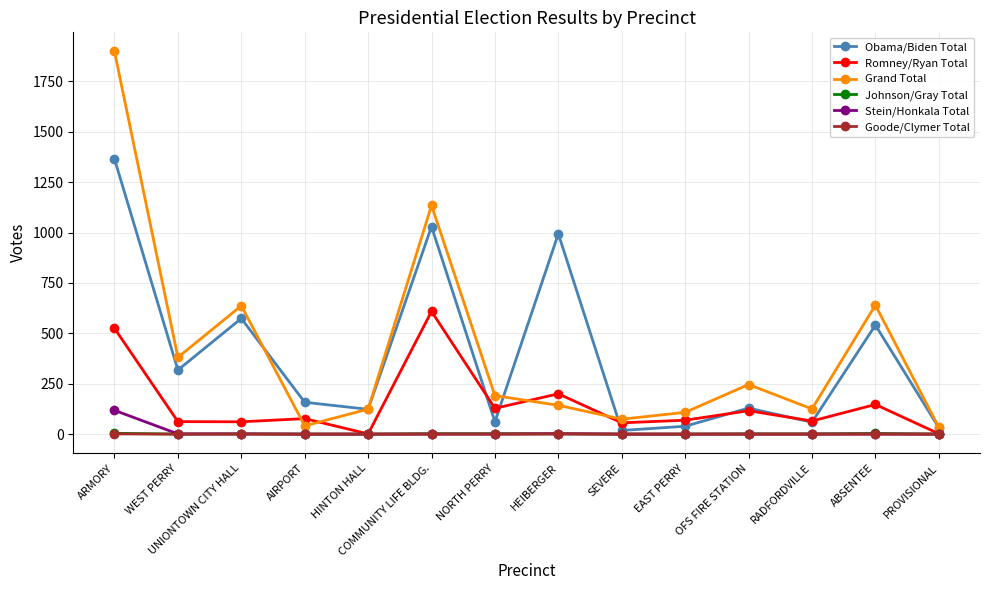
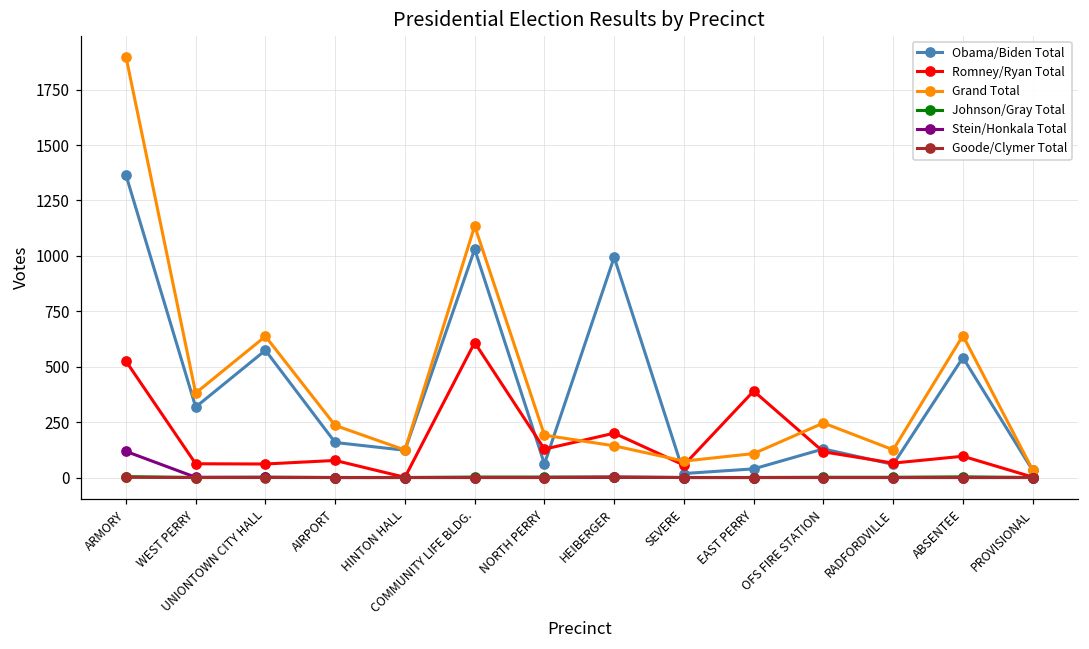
  {
    "Obama/Biden Total": {
      "ARMORY": 1370,
      "WEST PERRY": 320,
      "UNIONTOWN CITY HALL": 570,
      "AIRPORT": 160,
      "COMMUNITY LIFE BLDG.": 1030,
      "NORTH PERRY": 60,
      "HEIBERGER": 990,
      "SEVERE": 20,
      "EAST PERRY": 40,
      "OFS FIRE STATION": 130,
      "ABSENTEE": 540
    },
    "Romney/Ryan Total": {
      "ARMORY": 530,
      "WEST PERRY": 60,
      "UNIONTOWN CITY HALL": 60,
      "AIRPORT": 80,
      "COMMUNITY LIFE BLDG.": 610,
      "NORTH PERRY": 130,
      "HEIBERGER": 200,
      "SEVERE": 60,
-     "EAST PERRY": 70,
+     "EAST PERRY": 390,
      "OFS FIRE STATION": 120,
-     "ABSENTEE": 150
+     "ABSENTEE": 100
    },
    "Grand Total": {
      "ARMORY": 1900,
      "WEST PERRY": 380,
      "UNIONTOWN CITY HALL": 640,
-     "AIRPORT": 40,
+     "AIRPORT": 240,
      "COMMUNITY LIFE BLDG.": 1140,
      "NORTH PERRY": 190,
      "HEIBERGER": 140,
      "SEVERE": 70,
      "EAST PERRY": 110,
      "OFS FIRE STATION": 250,
      "RADFORDVILLE": 130,
      "ABSENTEE": 640
    },
    "Stein/Honkala Total": {
      "ARMORY": 120
    }
  }
